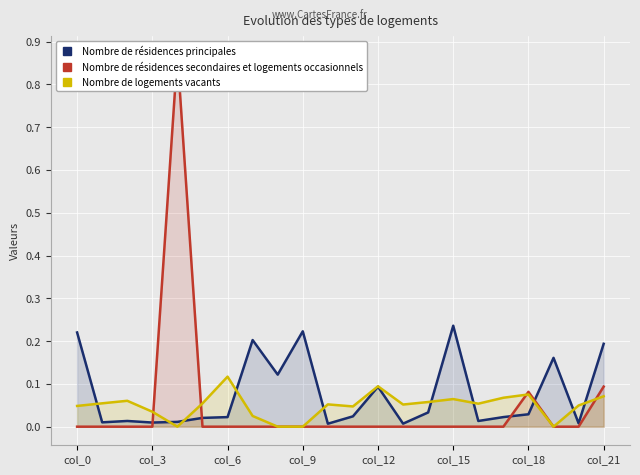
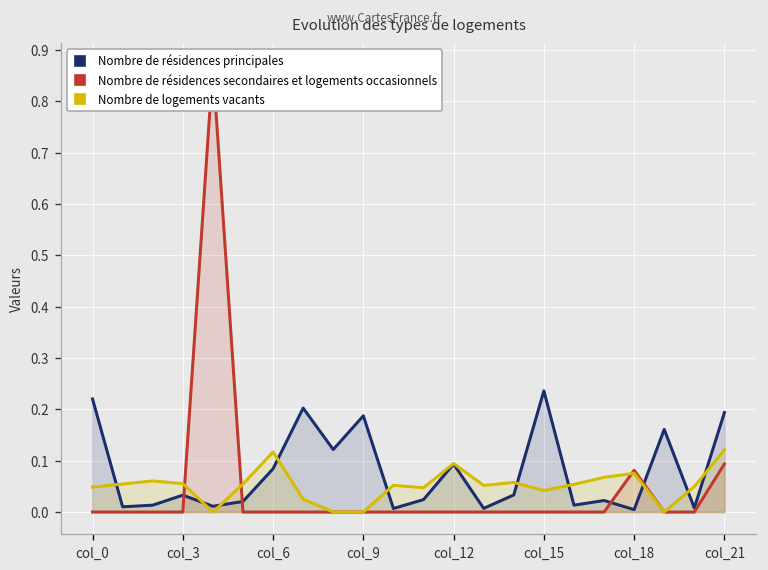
  {
    "Nombre de résidences principales": {
      "col_0": 0.22,
-     "col_3": 0.01,
-     "col_6": 0.02,
-     "col_9": 0.22,
+     "col_3": 0.03,
+     "col_6": 0.08,
+     "col_9": 0.19,
      "col_15": 0.24,
-     "col_18": 0.03,
+     "col_18": 0.00,
      "col_21": 0.19
    },
    "Nombre de résidences secondaires et logements occasionnels": {
      "col_0": 0.00,
      "col_3": 0.00,
      "col_6": 0.00,
      "col_12": 0.00,
      "col_15": 0.00,
      "col_18": 0.08,
      "col_21": 0.09
    },
    "Nombre de logements vacants": {
      "col_0": 0.05,
-     "col_3": 0.03,
+     "col_3": 0.06,
      "col_6": 0.12,
-     "col_15": 0.06,
+     "col_15": 0.04,
      "col_18": 0.08,
-     "col_21": 0.07
+     "col_21": 0.12
    }
  }
